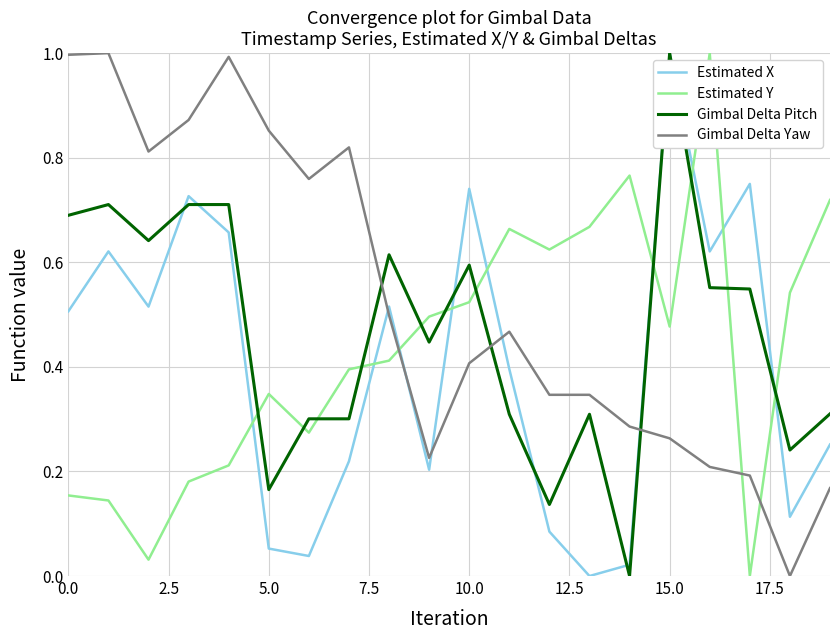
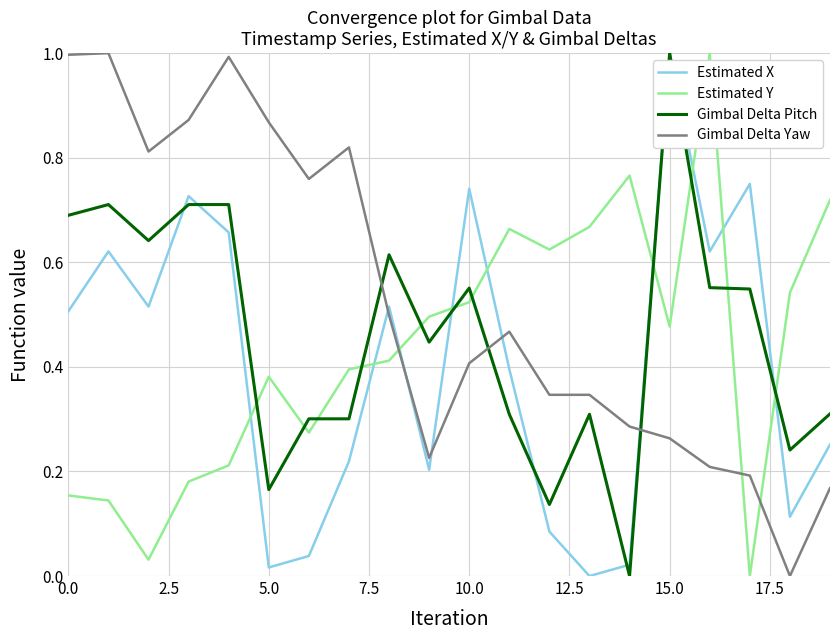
  {
    "Estimated X": {
      "0.0": 0.51,
-     "5.0": 0.05,
+     "5.0": 0.02,
      "10.0": 0.74
    },
    "Estimated Y": {
      "0.0": 0.15,
-     "5.0": 0.35,
+     "5.0": 0.38,
      "10.0": 0.52,
      "15.0": 0.48
    },
    "Gimbal Delta Pitch": {
      "0.0": 0.69,
      "5.0": 0.17,
-     "10.0": 0.59
+     "10.0": 0.55
    },
    "Gimbal Delta Yaw": {
      "0.0": 1.00,
-     "5.0": 0.85,
+     "5.0": 0.87,
      "10.0": 0.41,
      "15.0": 0.26
    }
  }
